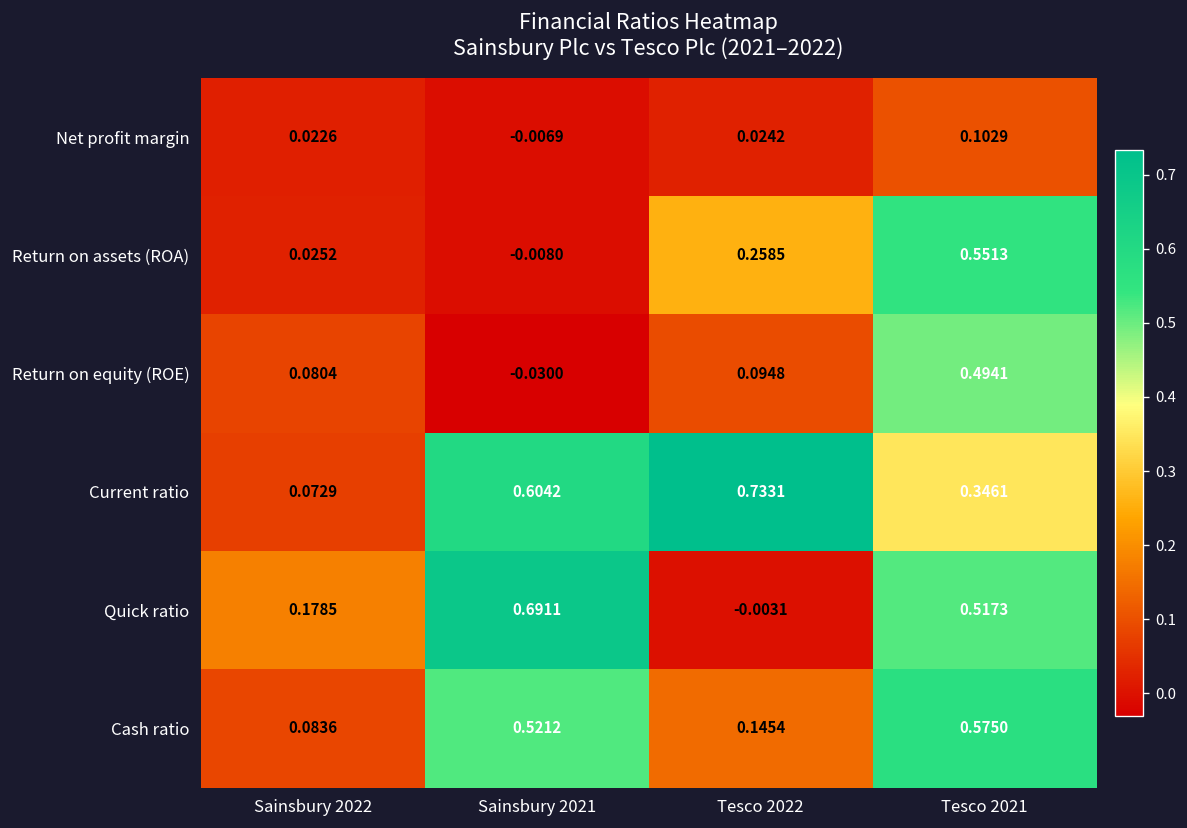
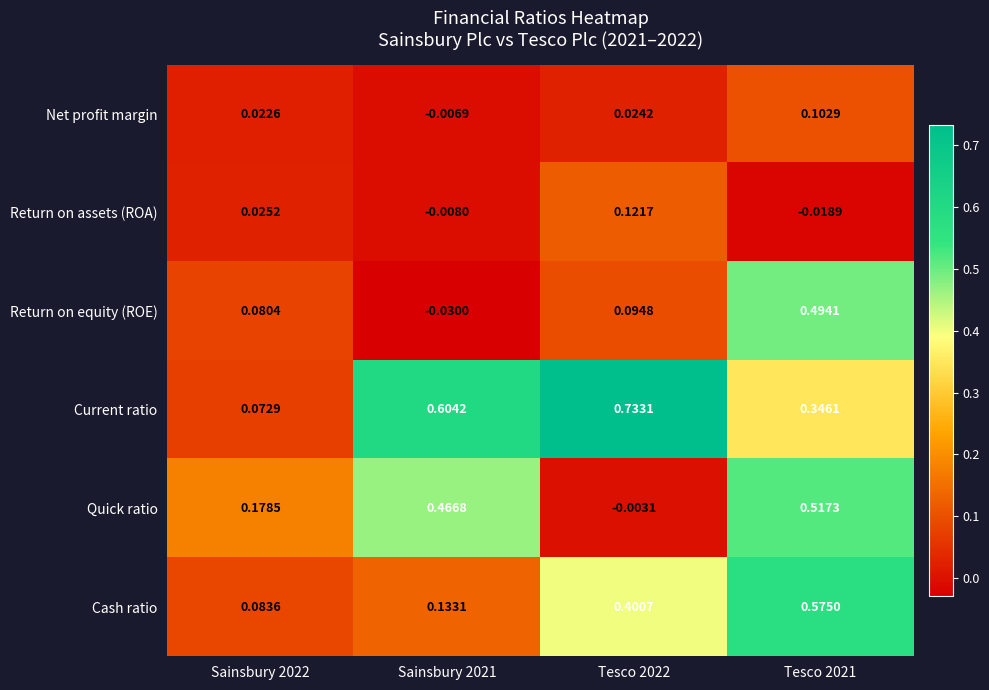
  {
    "Net profit margin": {
      "Sainsbury 2022": 0.0226,
      "Sainsbury 2021": -0.0069,
      "Tesco 2022": 0.0242,
      "Tesco 2021": 0.1029
    },
    "Return on assets (ROA)": {
      "Sainsbury 2022": 0.0252,
      "Sainsbury 2021": -0.0080,
-     "Tesco 2022": 0.2585,
-     "Tesco 2021": 0.5513
+     "Tesco 2022": 0.1217,
+     "Tesco 2021": -0.0189
    },
    "Return on equity (ROE)": {
      "Sainsbury 2022": 0.0804,
      "Sainsbury 2021": -0.0300,
      "Tesco 2022": 0.0948,
      "Tesco 2021": 0.4941
    },
    "Current ratio": {
      "Sainsbury 2022": 0.0729,
      "Sainsbury 2021": 0.6042,
      "Tesco 2022": 0.7331,
      "Tesco 2021": 0.3461
    },
    "Quick ratio": {
      "Sainsbury 2022": 0.1785,
-     "Sainsbury 2021": 0.6911,
+     "Sainsbury 2021": 0.4668,
      "Tesco 2022": -0.0031,
      "Tesco 2021": 0.5173
    },
    "Cash ratio": {
      "Sainsbury 2022": 0.0836,
-     "Sainsbury 2021": 0.5212,
-     "Tesco 2022": 0.1454,
+     "Sainsbury 2021": 0.1331,
+     "Tesco 2022": 0.4007,
      "Tesco 2021": 0.5750
    }
  }
